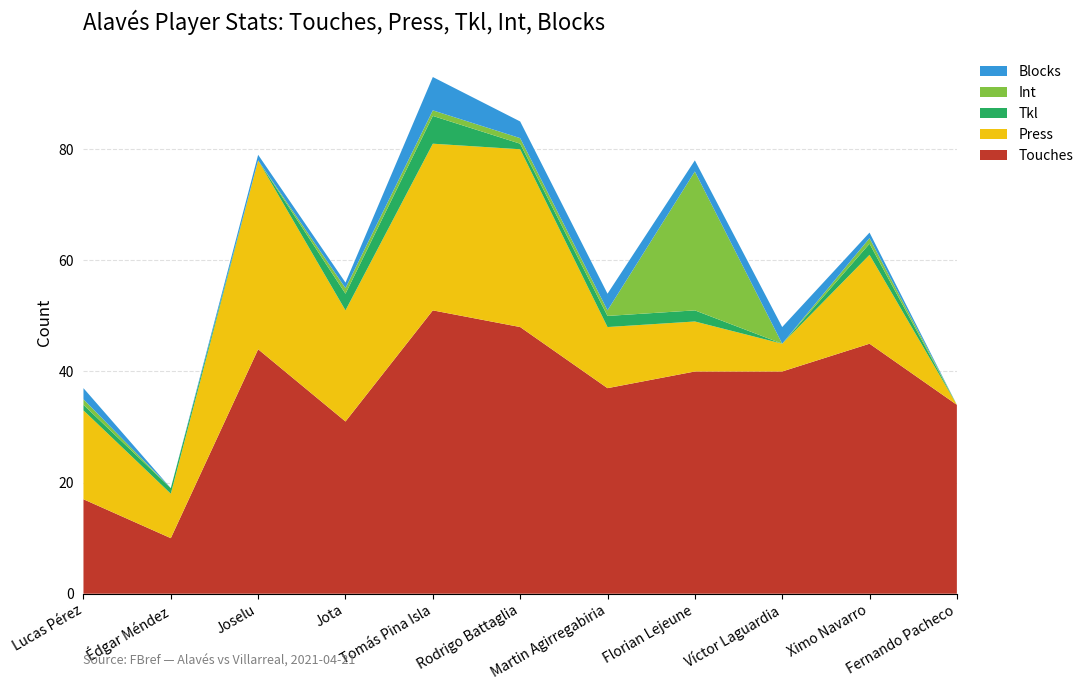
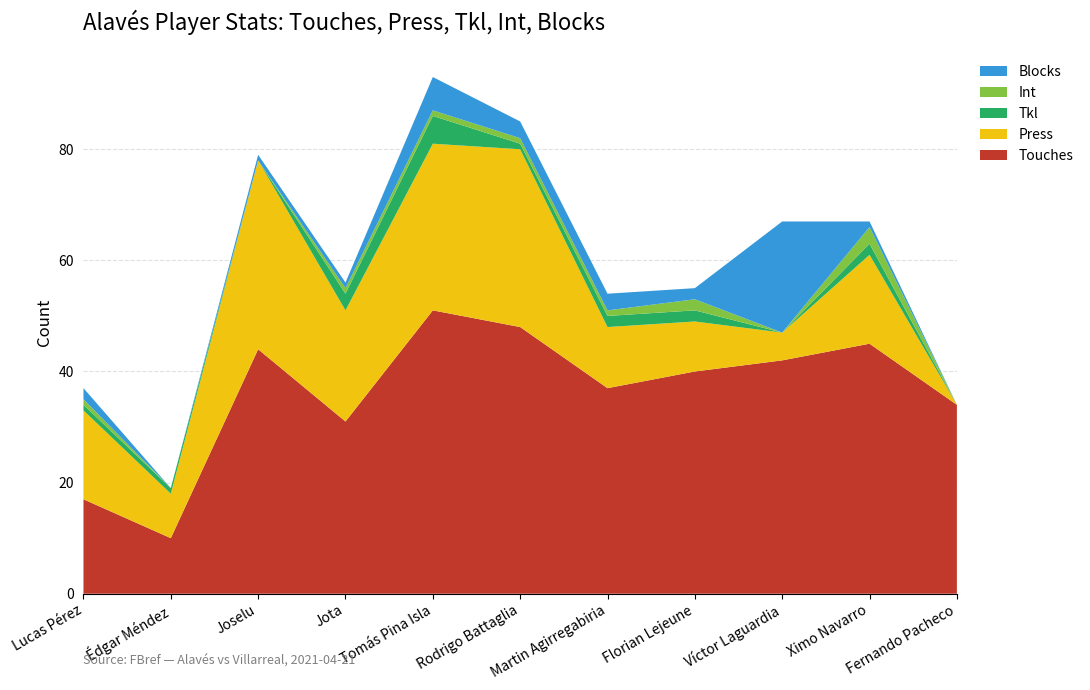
  {
    "Touches": {
-     "Víctor Laguardia": 40
+     "Víctor Laguardia": 42
    },
    "Int": {
-     "Florian Lejeune": 25,
-     "Ximo Navarro": 1
+     "Florian Lejeune": 2,
+     "Ximo Navarro": 3
    },
    "Blocks": {
      "Lucas Pérez": 2,
      "Joselu": 1,
      "Jota": 1,
      "Tomás Pina Isla": 6,
      "Rodrigo Battaglia": 3,
      "Martin Agirregabiria": 3,
      "Florian Lejeune": 2,
-     "Víctor Laguardia": 3,
+     "Víctor Laguardia": 20,
      "Ximo Navarro": 1
    }
  }
